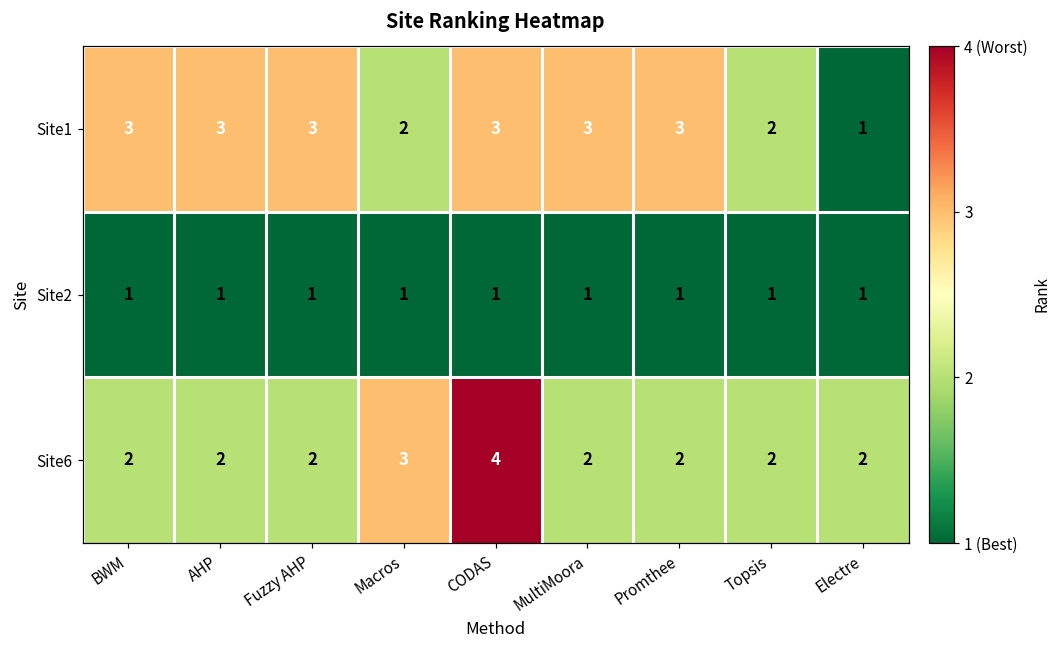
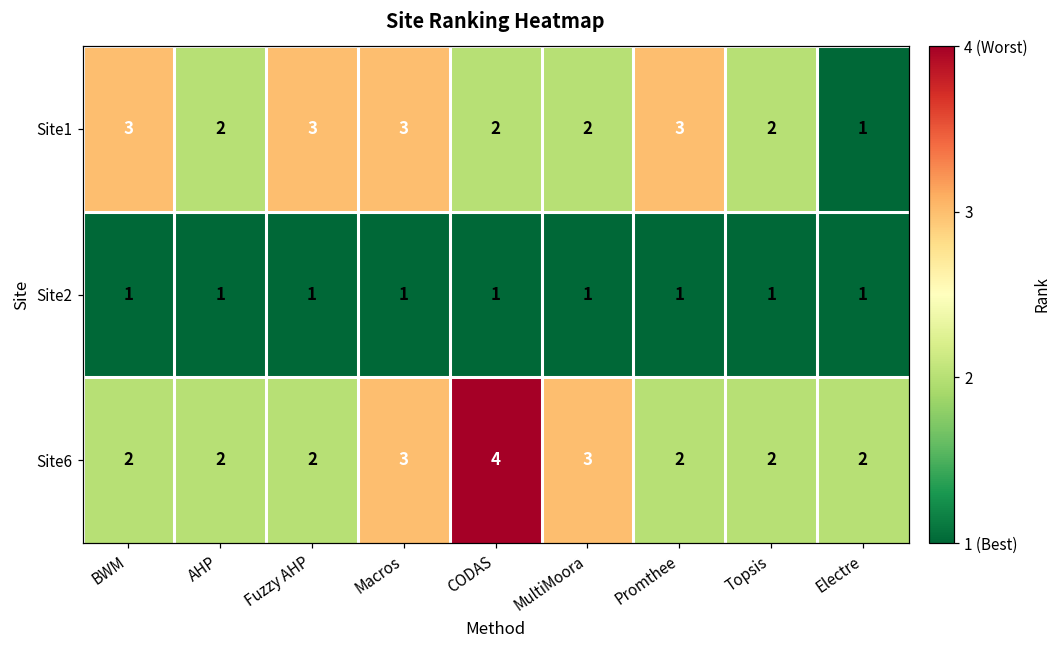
  {
    "Site1": {
      "BWM": 3,
-     "AHP": 3,
+     "AHP": 2,
      "Fuzzy AHP": 3,
-     "Macros": 2,
-     "CODAS": 3,
-     "MultiMoora": 3,
+     "Macros": 3,
+     "CODAS": 2,
+     "MultiMoora": 2,
      "Promthee": 3,
      "Topsis": 2,
      "Electre": 1
    },
    "Site2": {
      "BWM": 1,
      "AHP": 1,
      "Fuzzy AHP": 1,
      "Macros": 1,
      "CODAS": 1,
      "MultiMoora": 1,
      "Promthee": 1,
      "Topsis": 1,
      "Electre": 1
    },
    "Site6": {
      "BWM": 2,
      "AHP": 2,
      "Fuzzy AHP": 2,
      "Macros": 3,
      "CODAS": 4,
-     "MultiMoora": 2,
+     "MultiMoora": 3,
      "Promthee": 2,
      "Topsis": 2,
      "Electre": 2
    }
  }
